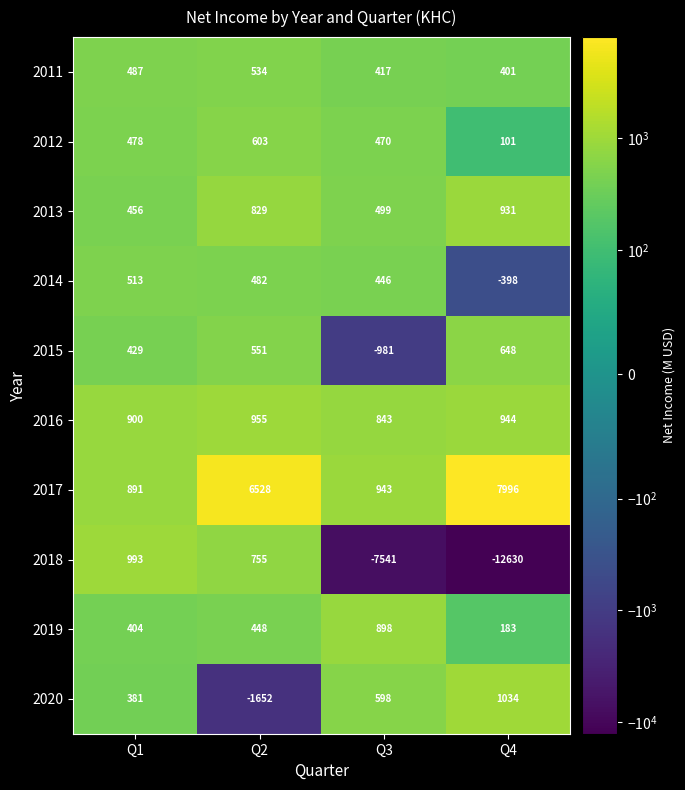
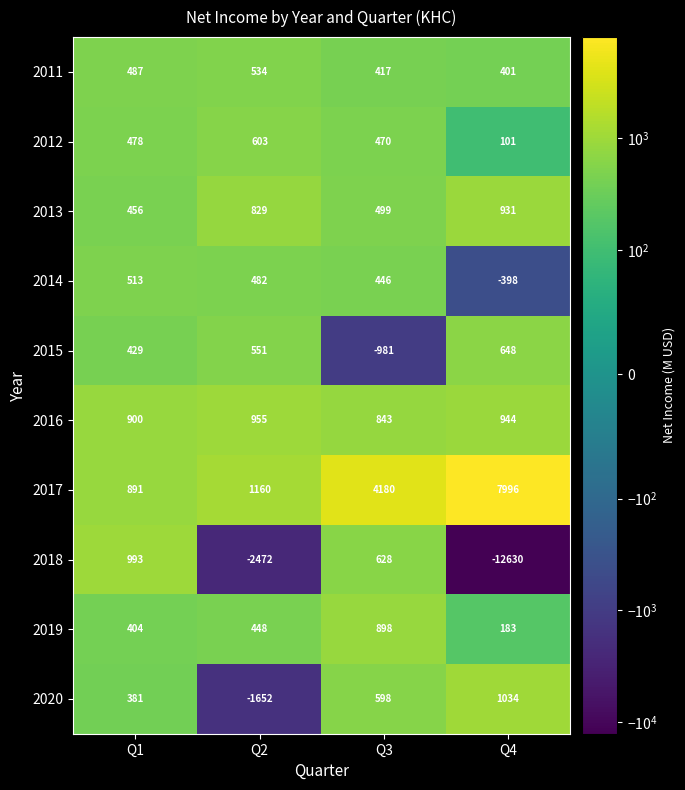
  {
    "2011": {
      "Q1": 487,
      "Q2": 534,
      "Q3": 417,
      "Q4": 401
    },
    "2012": {
      "Q1": 478,
      "Q2": 603,
      "Q3": 470,
      "Q4": 101
    },
    "2013": {
      "Q1": 456,
      "Q2": 829,
      "Q3": 499,
      "Q4": 931
    },
    "2014": {
      "Q1": 513,
      "Q2": 482,
      "Q3": 446,
      "Q4": -398
    },
    "2015": {
      "Q1": 429,
      "Q2": 551,
      "Q3": -981,
      "Q4": 648
    },
    "2016": {
      "Q1": 900,
      "Q2": 955,
      "Q3": 843,
      "Q4": 944
    },
    "2017": {
      "Q1": 891,
-     "Q2": 6528,
-     "Q3": 943,
+     "Q2": 1160,
+     "Q3": 4180,
      "Q4": 7996
    },
    "2018": {
      "Q1": 993,
-     "Q2": 755,
-     "Q3": -7541,
+     "Q2": -2472,
+     "Q3": 628,
      "Q4": -12630
    },
    "2019": {
      "Q1": 404,
      "Q2": 448,
      "Q3": 898,
      "Q4": 183
    },
    "2020": {
      "Q1": 381,
      "Q2": -1652,
      "Q3": 598,
      "Q4": 1034
    }
  }
